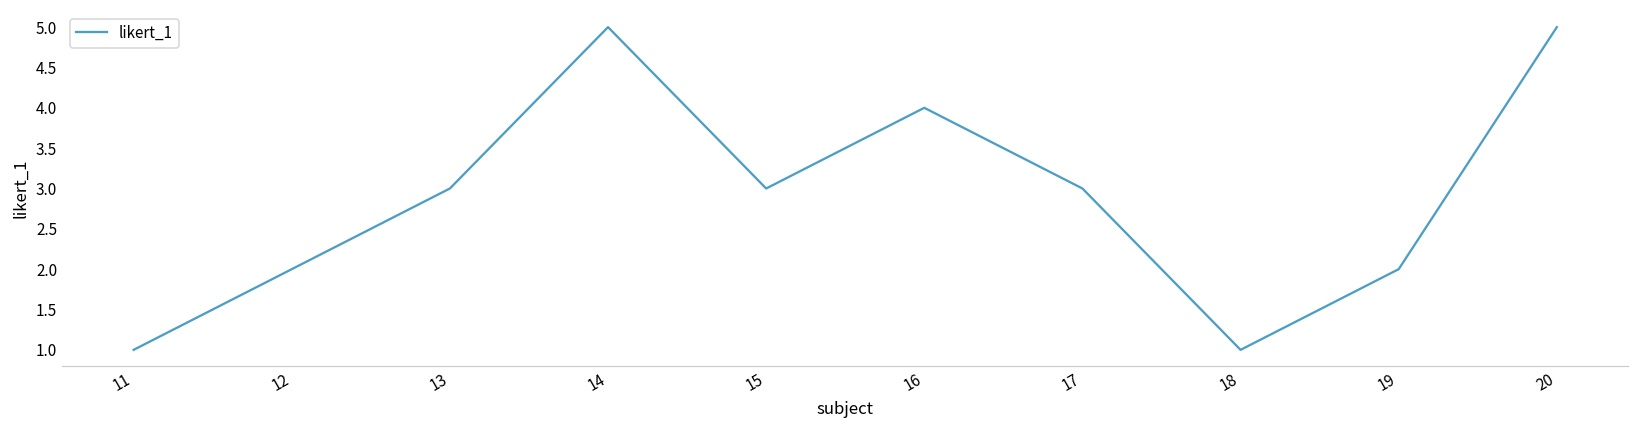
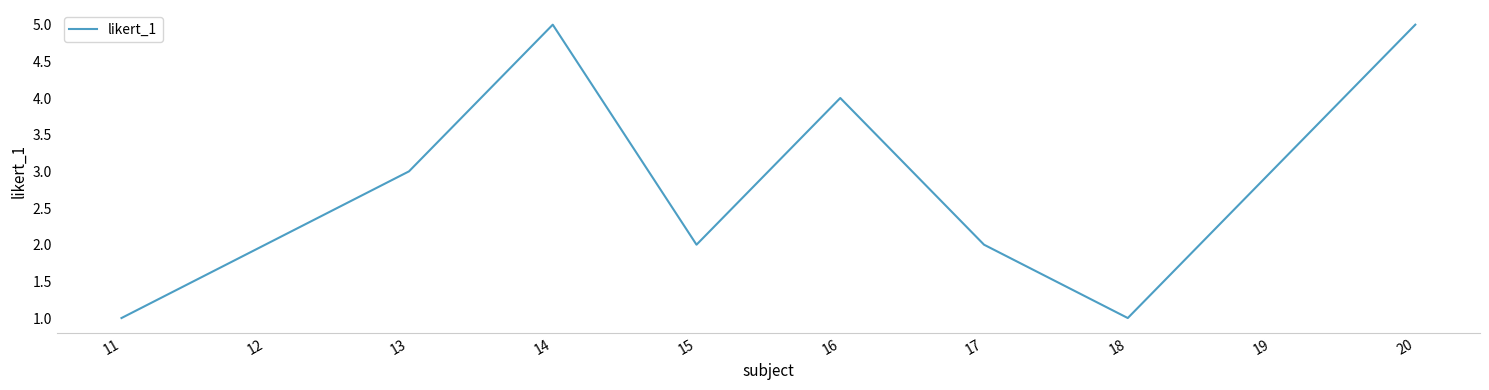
  {
    "11": 1,
    "12": 2,
    "13": 3,
    "14": 5,
-   "15": 3,
+   "15": 2,
    "16": 4,
-   "17": 3,
+   "17": 2,
    "18": 1,
-   "19": 2,
+   "19": 3,
    "20": 5
  }
